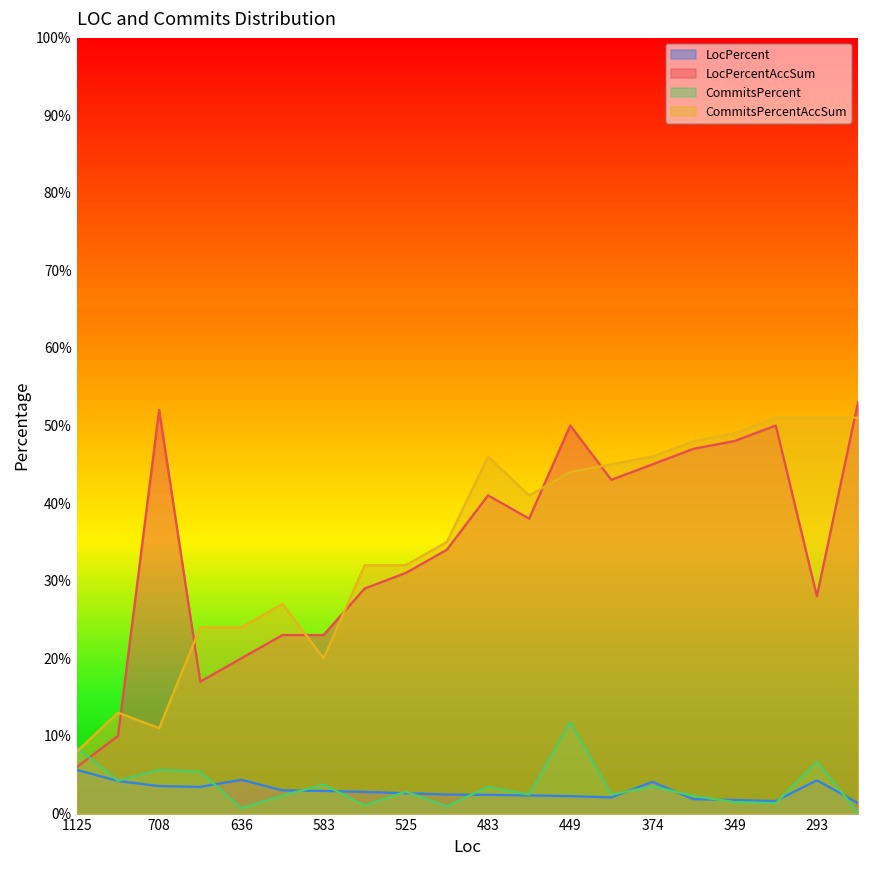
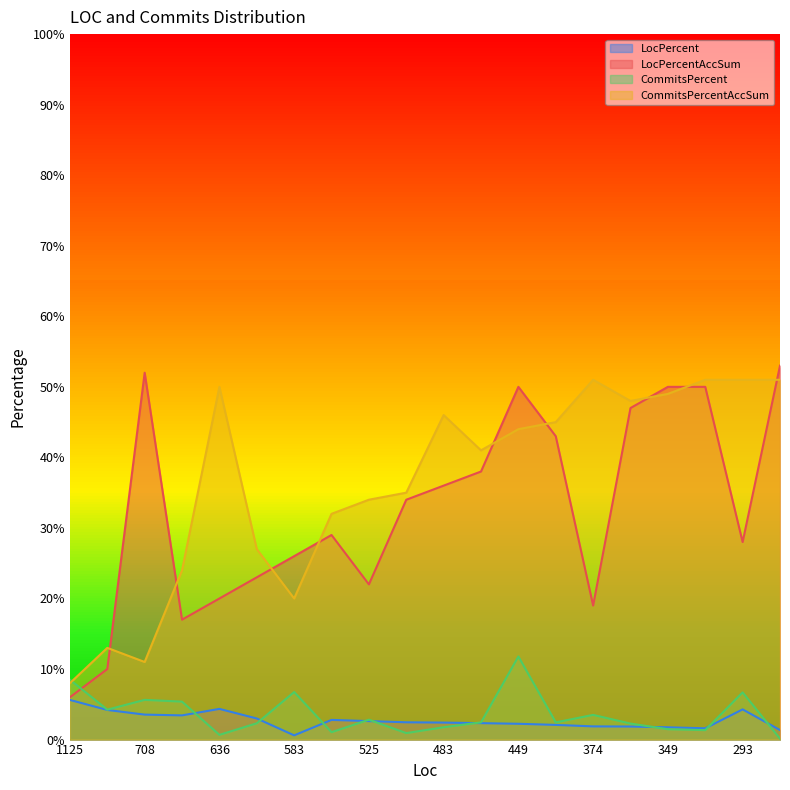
  {
    "LocPercent": {
      "1125": "6%",
      "708": "4%",
      "636": "4%",
-     "583": "3%",
+     "583": "1%",
      "483": "2%",
      "449": "2%",
-     "374": "4%",
+     "374": "2%",
      "293": "4%"
    },
    "LocPercentAccSum": {
      "1125": "6%",
      "708": "52%",
      "636": "20%",
-     "583": "23%",
-     "525": "31%",
-     "483": "41%",
+     "583": "26%",
+     "525": "22%",
+     "483": "36%",
      "449": "50%",
-     "374": "45%",
-     "349": "48%",
+     "374": "19%",
+     "349": "50%",
      "293": "28%"
    },
    "CommitsPercent": {
      "1125": "8%",
      "708": "6%",
      "636": "1%",
-     "583": "4%",
-     "483": "3%",
+     "583": "7%",
+     "483": "2%",
      "449": "12%",
      "374": "4%",
      "293": "7%"
    },
    "CommitsPercentAccSum": {
      "1125": "8%",
      "708": "11%",
-     "636": "24%",
+     "636": "50%",
      "583": "20%",
-     "525": "32%",
+     "525": "34%",
      "483": "46%",
      "449": "44%",
-     "374": "46%",
+     "374": "51%",
      "349": "49%",
      "293": "51%"
    }
  }
